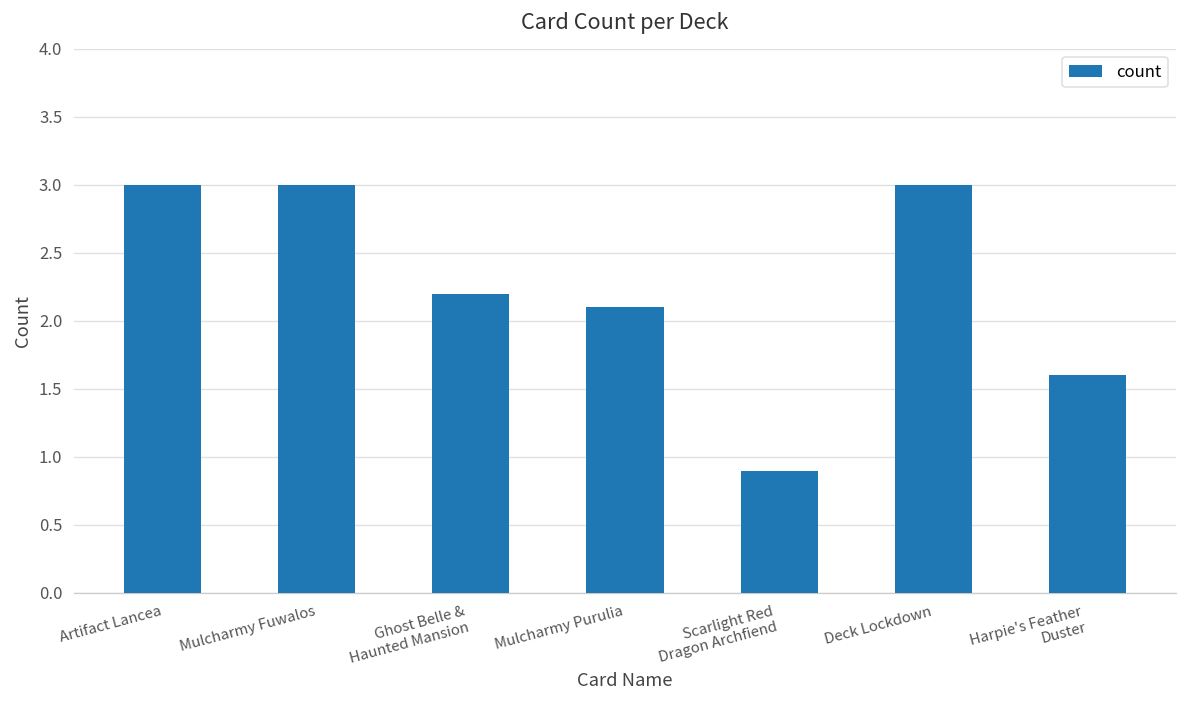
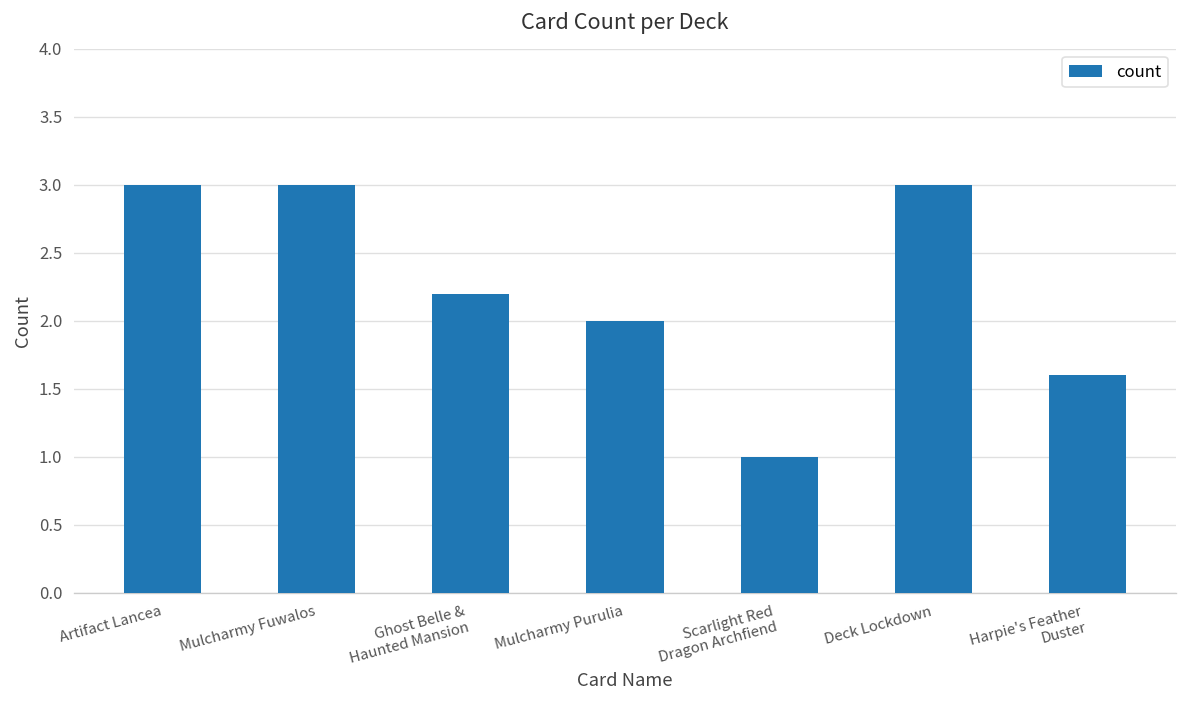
  {
    "Artifact Lancea": 3.0,
    "Mulcharmy Fuwalos": 3.0,
    "Ghost Belle & Haunted Mansion": 2.2,
-   "Mulcharmy Purulia": 2.1,
-   "Scarlight Red Dragon Archfiend": 0.9,
+   "Mulcharmy Purulia": 2.0,
+   "Scarlight Red Dragon Archfiend": 1.0,
    "Deck Lockdown": 3.0,
    "Harpie's Feather Duster": 1.6
  }
